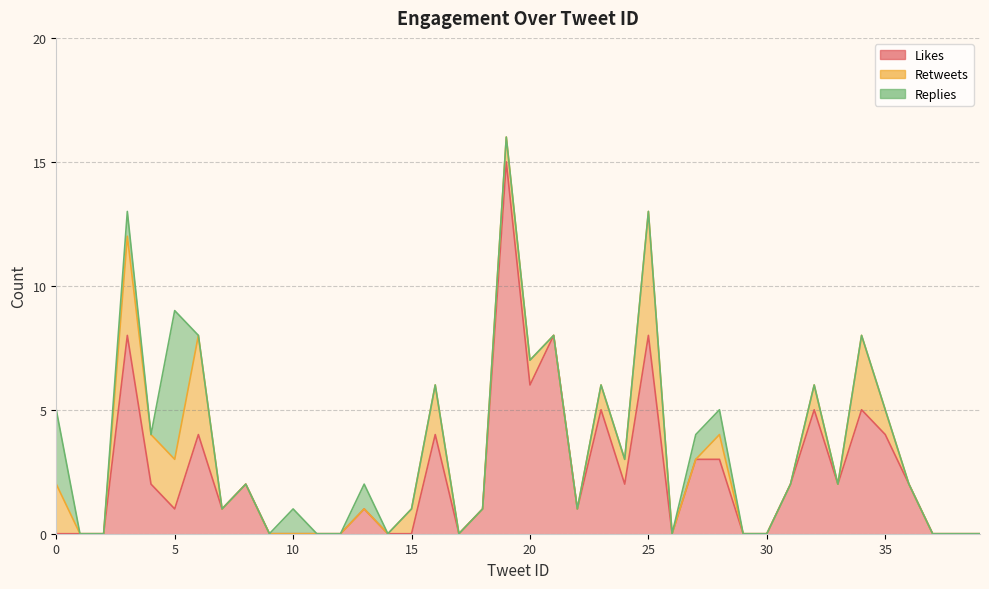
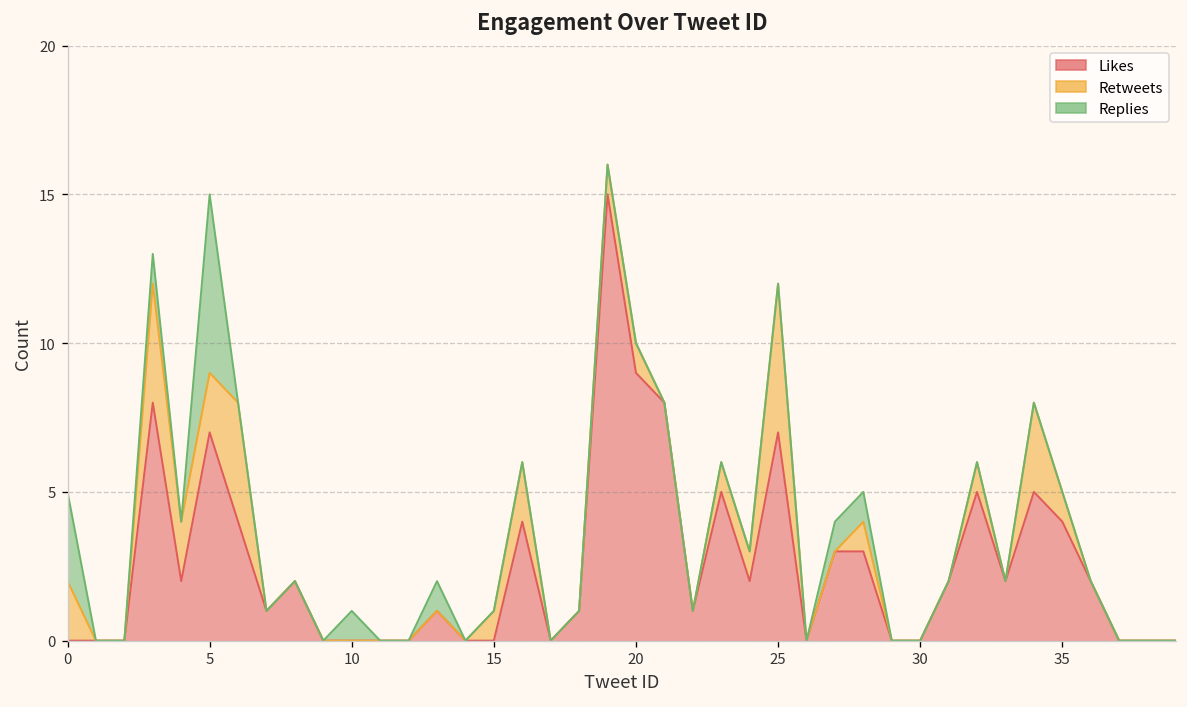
  {
    "Likes": {
      "0": 0,
-     "5": 1,
+     "5": 7,
      "15": 0,
-     "20": 6,
-     "25": 8,
+     "20": 9,
+     "25": 7,
      "35": 4
    },
    "Retweets": {
      "0": 2,
      "5": 2
    },
    "Replies": {
      "0": 3,
      "5": 6,
      "10": 1
    }
  }
